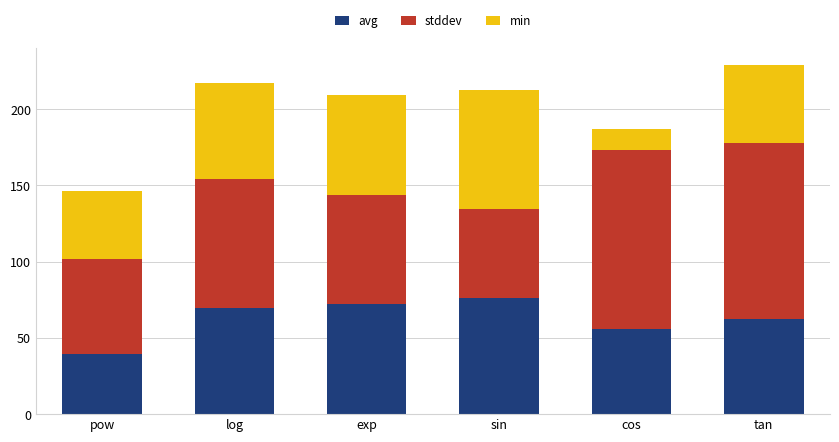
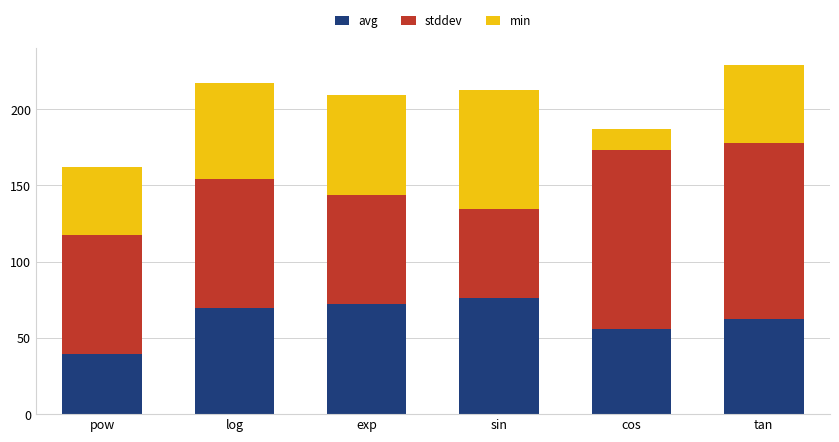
  {
    "avg": {
      "pow": 40,
      "log": 70,
      "exp": 72,
      "sin": 76,
      "cos": 56,
      "tan": 62
    },
    "stddev": {
-     "pow": 62,
+     "pow": 78,
      "log": 85,
      "exp": 71,
      "sin": 59,
      "cos": 117,
      "tan": 115
    },
    "min": {
      "pow": 44,
      "log": 63,
      "exp": 66,
      "sin": 78,
      "cos": 14,
      "tan": 51
    }
  }
